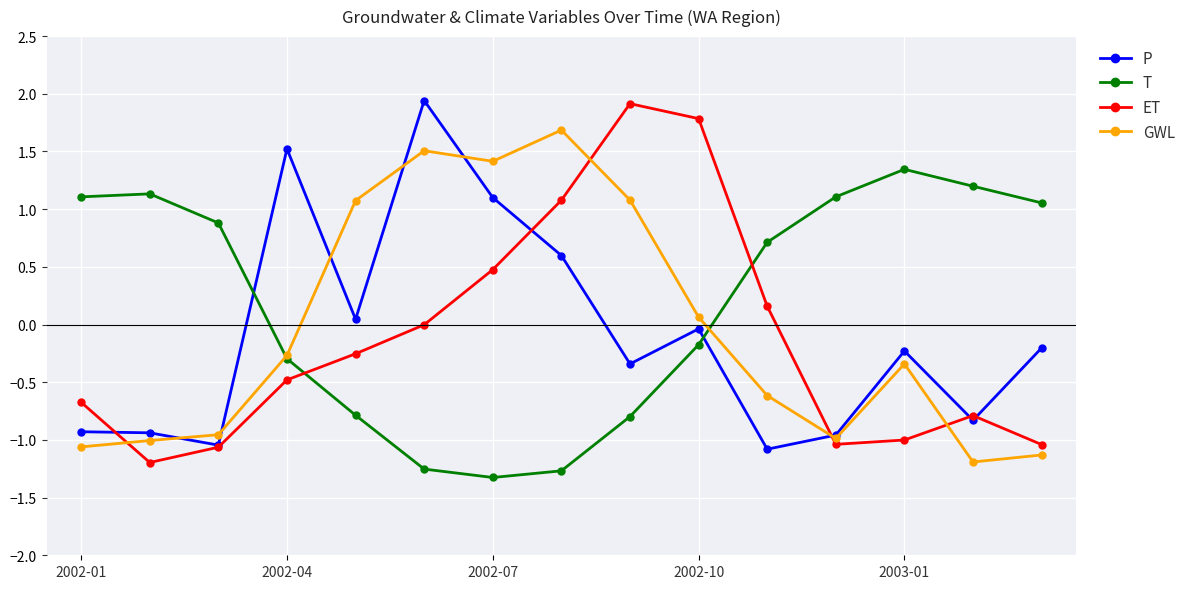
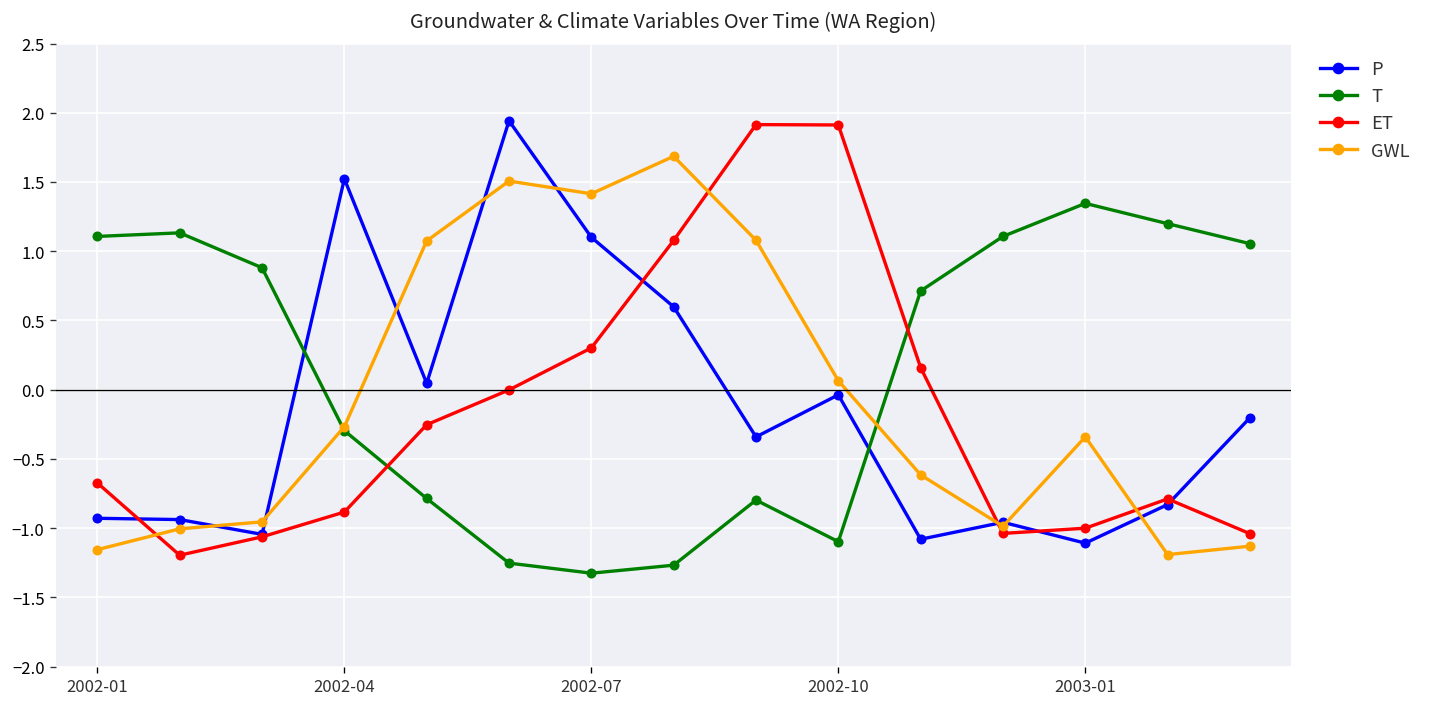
  {
    "P": {
      "2002-01": -0.93,
      "2002-04": 1.52,
      "2002-07": 1.10,
      "2002-10": -0.04,
-     "2003-01": -0.23
+     "2003-01": -1.11
    },
    "T": {
      "2002-01": 1.11,
      "2002-04": -0.30,
      "2002-07": -1.33,
-     "2002-10": -0.17,
+     "2002-10": -1.10,
      "2003-01": 1.35
    },
    "ET": {
      "2002-01": -0.67,
-     "2002-04": -0.48,
-     "2002-07": 0.48,
-     "2002-10": 1.78,
+     "2002-04": -0.88,
+     "2002-07": 0.30,
+     "2002-10": 1.91,
      "2003-01": -1.00
    },
    "GWL": {
-     "2002-01": -1.06,
+     "2002-01": -1.16,
      "2002-04": -0.27,
      "2002-07": 1.41,
      "2002-10": 0.06,
      "2003-01": -0.34
    }
  }
